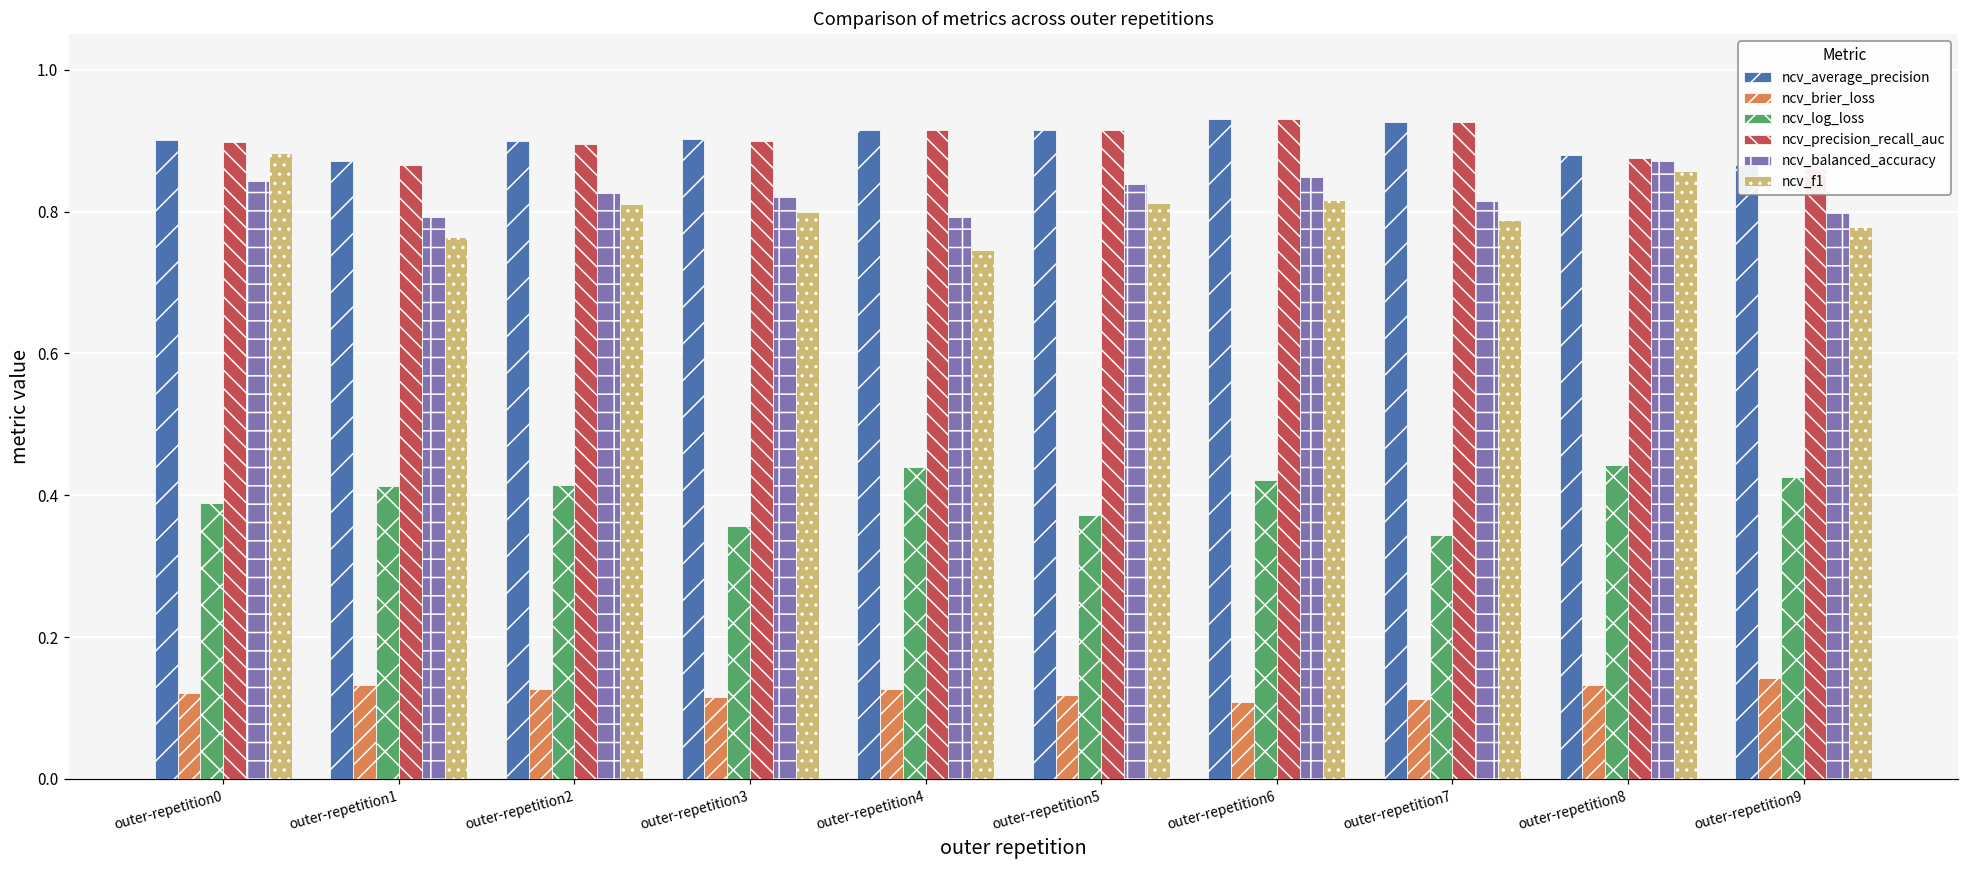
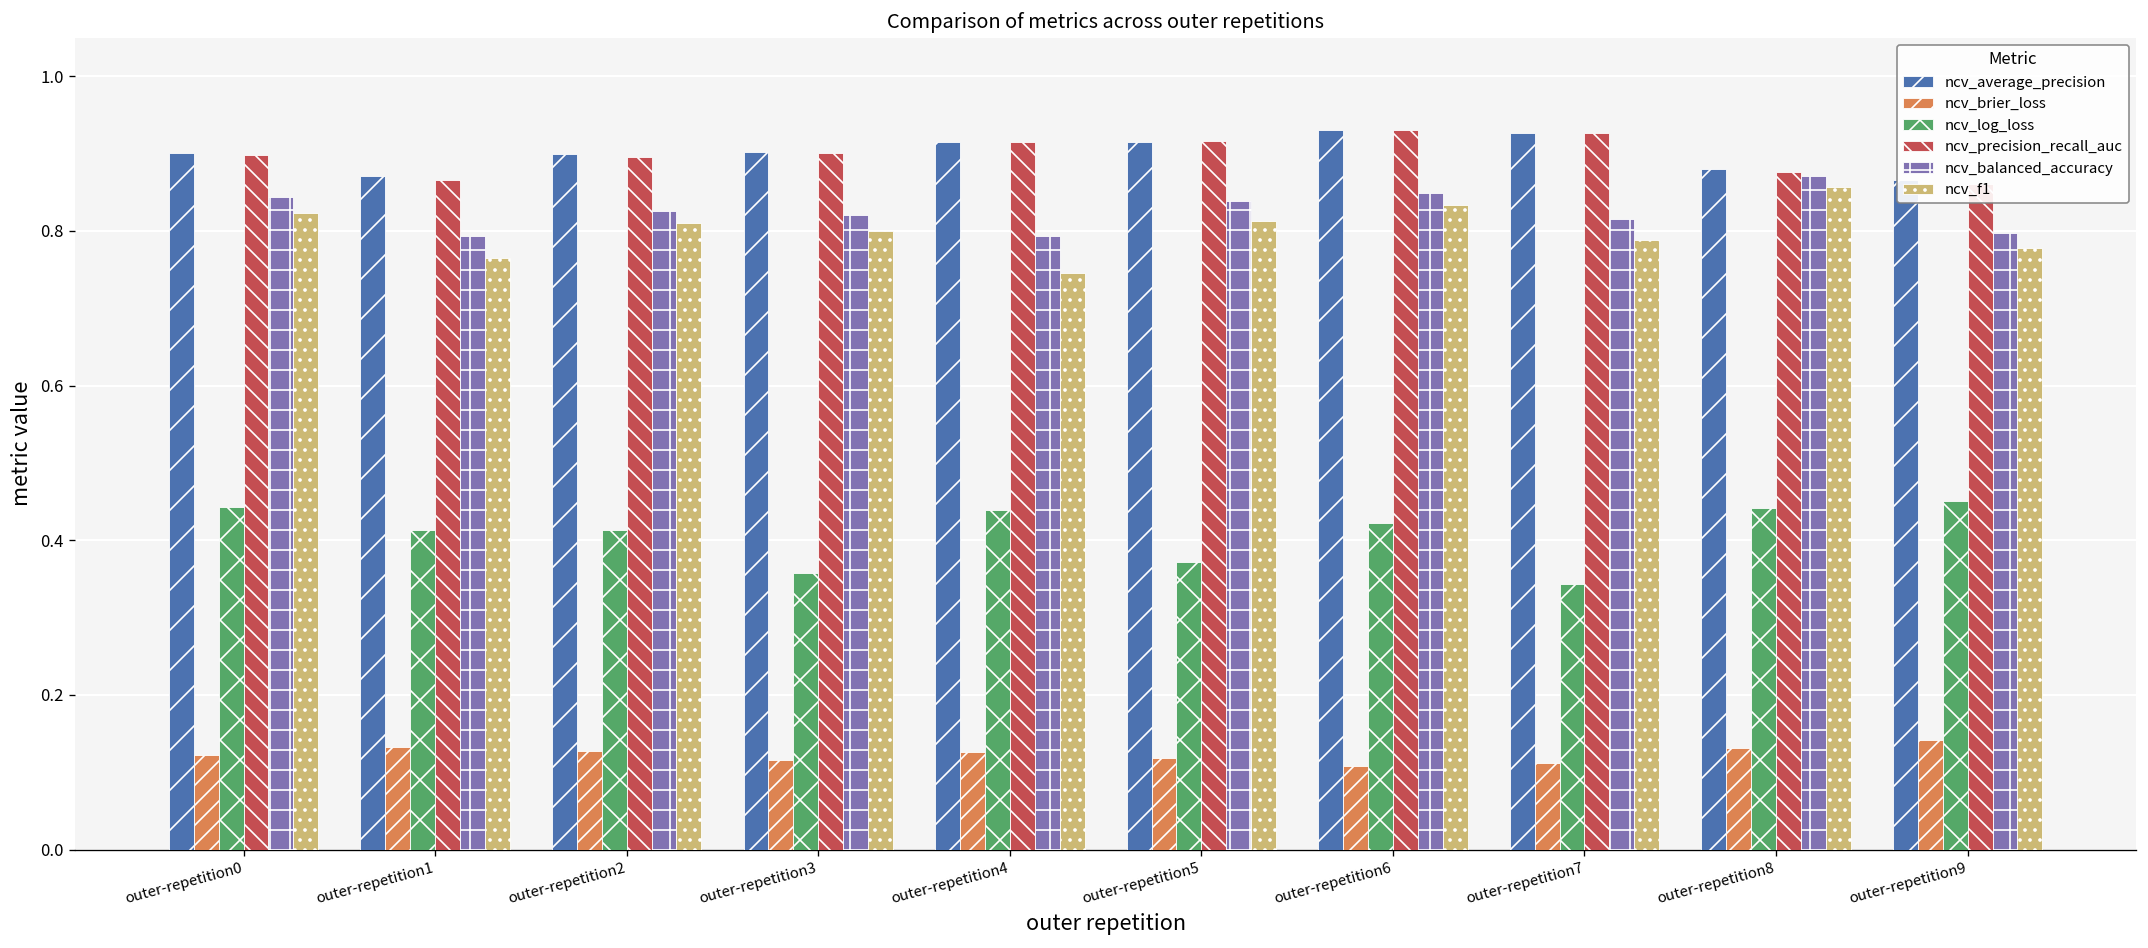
  {
    "ncv_log_loss": {
-     "outer-repetition0": 0.39,
+     "outer-repetition0": 0.44,
      "outer-repetition1": 0.41,
      "outer-repetition2": 0.41,
      "outer-repetition3": 0.36,
      "outer-repetition4": 0.44,
      "outer-repetition5": 0.37,
      "outer-repetition6": 0.42,
      "outer-repetition7": 0.34,
      "outer-repetition8": 0.44,
-     "outer-repetition9": 0.43
+     "outer-repetition9": 0.45
    },
    "ncv_f1": {
-     "outer-repetition0": 0.88,
+     "outer-repetition0": 0.82,
      "outer-repetition1": 0.76,
      "outer-repetition2": 0.81,
      "outer-repetition3": 0.80,
      "outer-repetition4": 0.75,
      "outer-repetition5": 0.81,
-     "outer-repetition6": 0.82,
+     "outer-repetition6": 0.83,
      "outer-repetition7": 0.79,
      "outer-repetition8": 0.86,
      "outer-repetition9": 0.78
    }
  }
